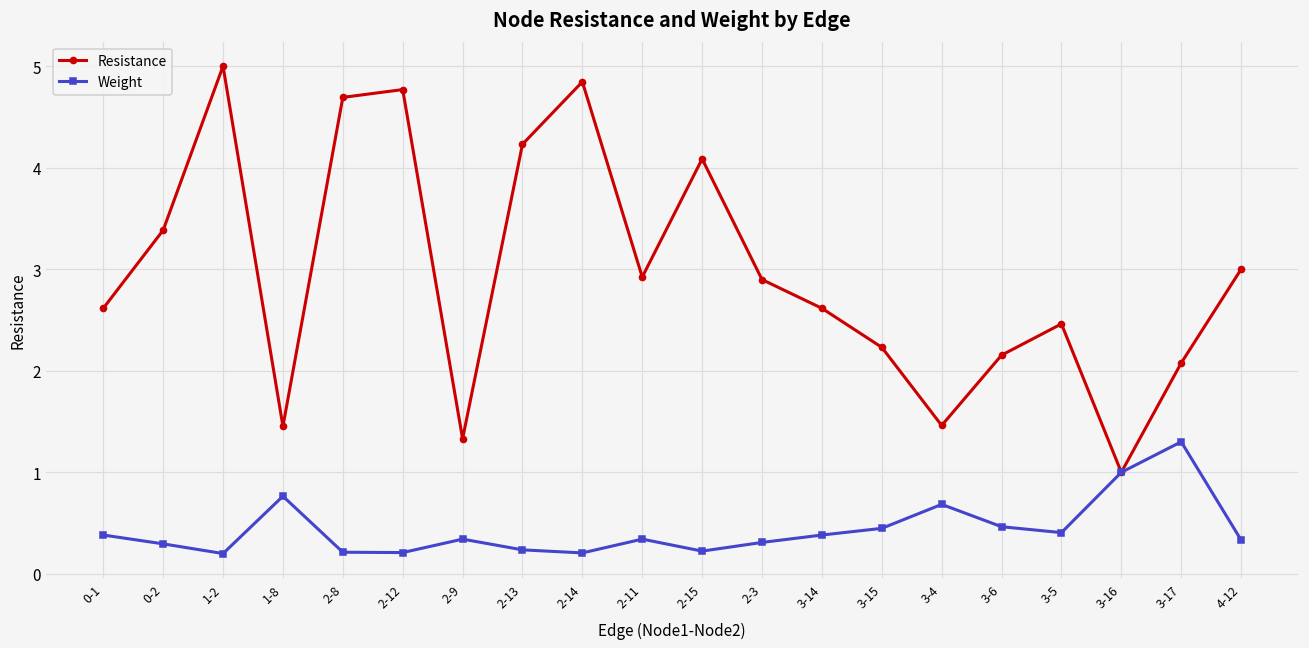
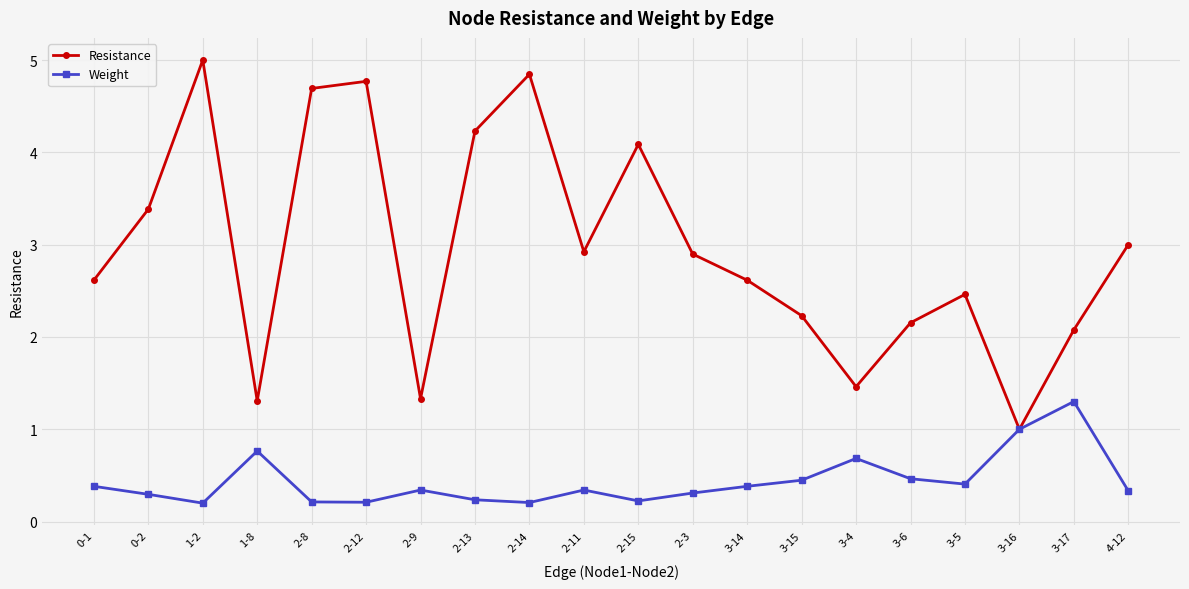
  {
    "Resistance": {
      "0-1": 2.6,
      "0-2": 3.4,
      "1-2": 5.0,
-     "1-8": 1.5,
+     "1-8": 1.3,
      "2-8": 4.7,
      "2-12": 4.8,
      "2-9": 1.3,
      "2-13": 4.2,
      "2-14": 4.8,
      "2-11": 2.9,
      "2-15": 4.1,
      "2-3": 2.9,
      "3-14": 2.6,
      "3-15": 2.2,
      "3-4": 1.5,
      "3-6": 2.2,
      "3-5": 2.5,
      "3-17": 2.1,
      "4-12": 3.0
    },
    "Weight": {
      "0-1": 0.4,
      "0-2": 0.3,
      "1-2": 0.2,
      "1-8": 0.8,
      "2-8": 0.2,
      "2-12": 0.2,
      "2-9": 0.3,
      "2-13": 0.2,
      "2-14": 0.2,
      "2-11": 0.3,
      "2-15": 0.2,
      "2-3": 0.3,
      "3-14": 0.4,
      "3-15": 0.4,
      "3-4": 0.7,
      "3-6": 0.5,
      "3-5": 0.4,
      "3-17": 1.3,
      "4-12": 0.3
    }
  }
